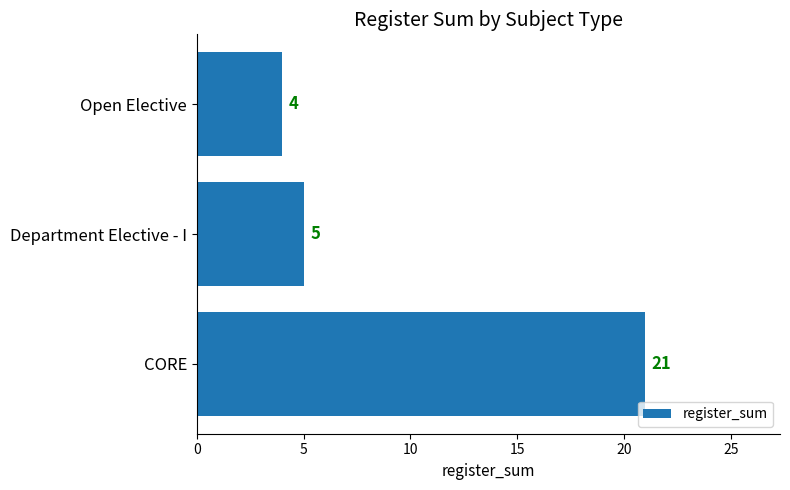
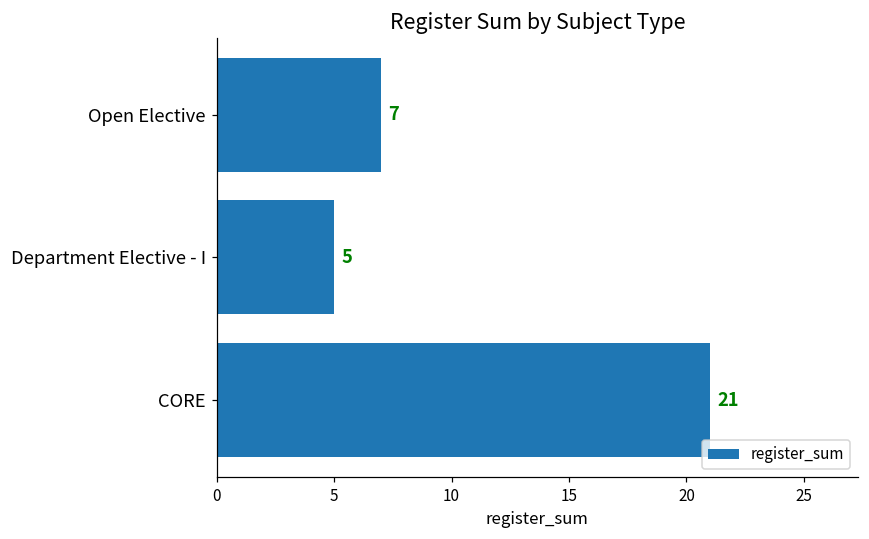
  {
-   "Open Elective": 4,
+   "Open Elective": 7,
    "Department Elective - I": 5,
    "CORE": 21
  }
